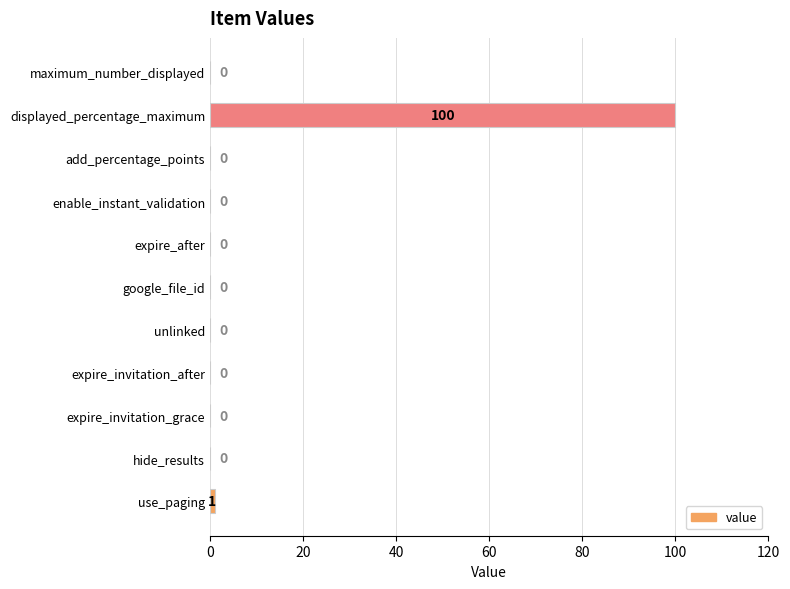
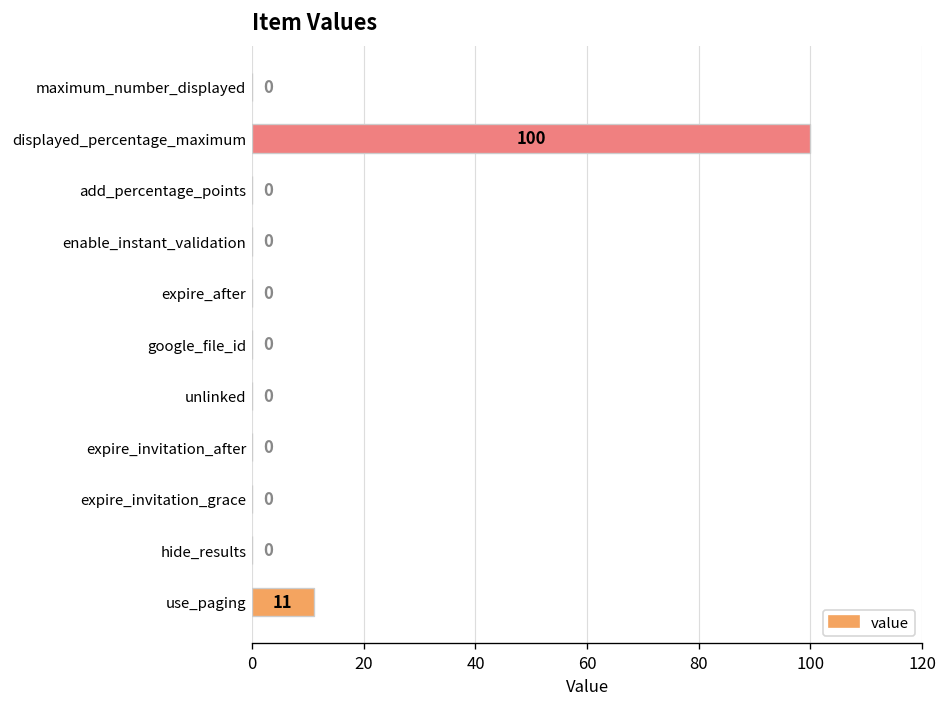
  {
    "maximum_number_displayed": 0,
    "displayed_percentage_maximum": 100,
    "add_percentage_points": 0,
    "enable_instant_validation": 0,
    "expire_after": 0,
    "google_file_id": 0,
    "unlinked": 0,
    "expire_invitation_after": 0,
    "expire_invitation_grace": 0,
    "hide_results": 0,
-   "use_paging": 1
+   "use_paging": 11
  }
